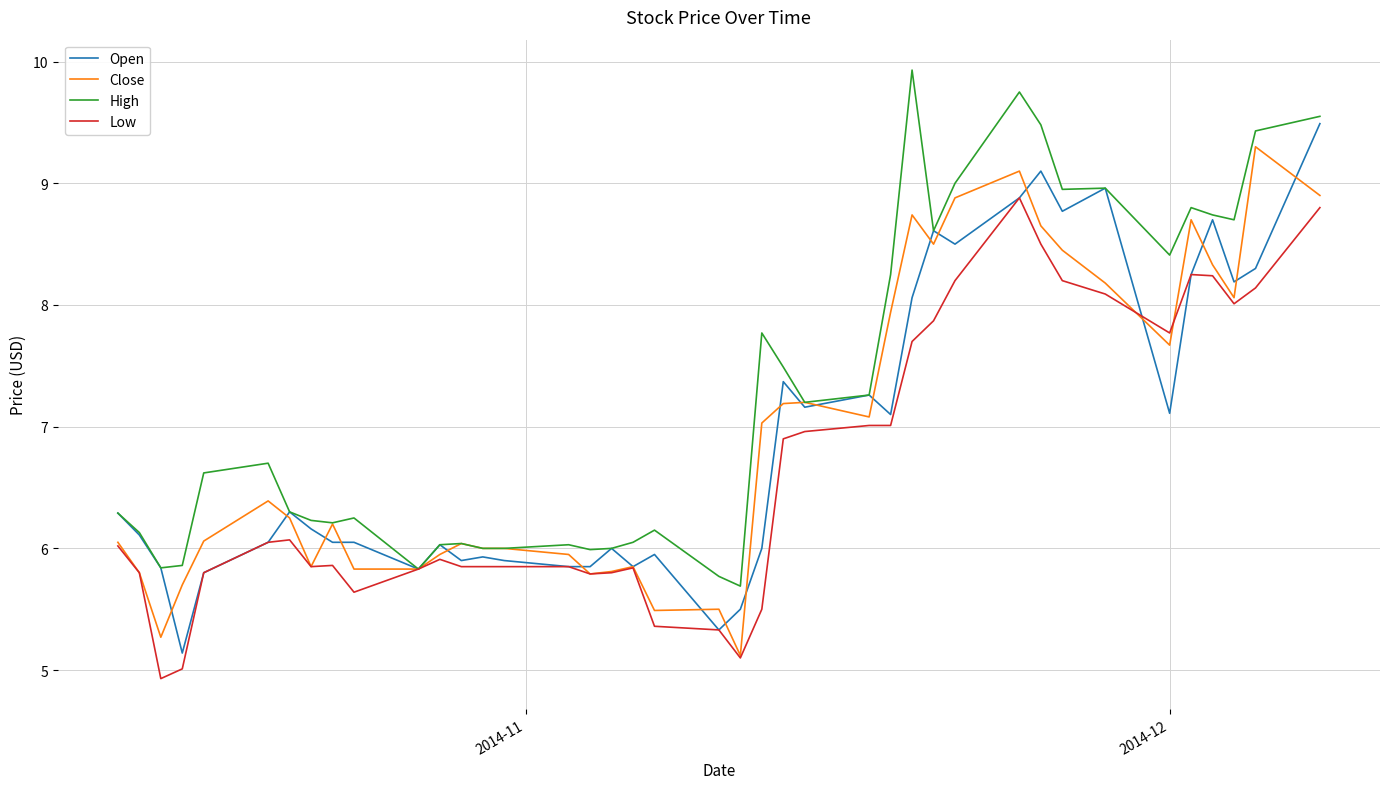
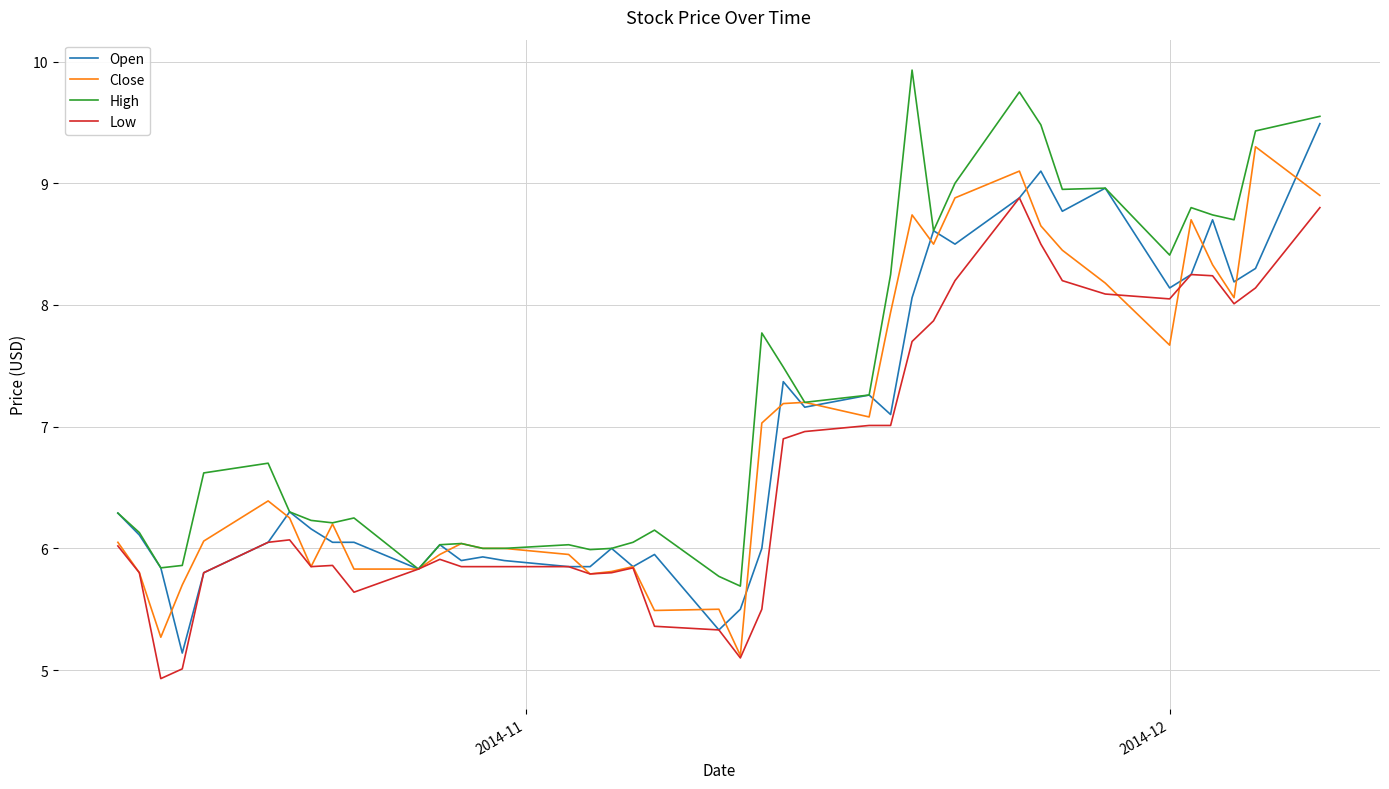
  {
    "Open": {
-     "2014-12": 7.11
+     "2014-12": 8.14
    },
    "Close": {
      "2014-12": 7.67
    },
    "High": {
      "2014-12": 8.41
    },
    "Low": {
-     "2014-12": 7.77
+     "2014-12": 8.05
    }
  }
